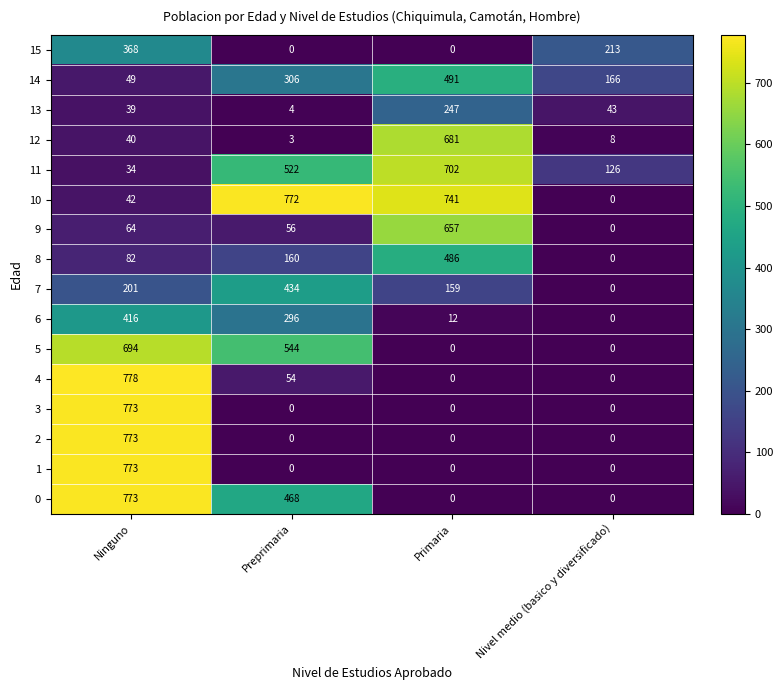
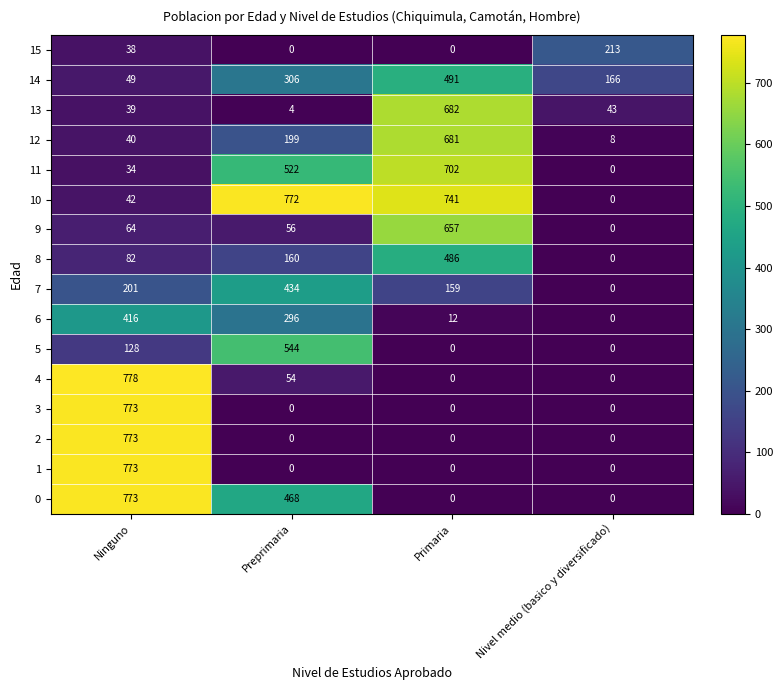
  {
    "15": {
-     "Ninguno": 368,
+     "Ninguno": 38,
      "Preprimaria": 0,
      "Primaria": 0,
      "Nivel medio (basico y diversificado)": 213
    },
    "14": {
      "Ninguno": 49,
      "Preprimaria": 306,
      "Primaria": 491,
      "Nivel medio (basico y diversificado)": 166
    },
    "13": {
      "Ninguno": 39,
      "Preprimaria": 4,
-     "Primaria": 247,
+     "Primaria": 682,
      "Nivel medio (basico y diversificado)": 43
    },
    "12": {
      "Ninguno": 40,
-     "Preprimaria": 3,
+     "Preprimaria": 199,
      "Primaria": 681,
      "Nivel medio (basico y diversificado)": 8
    },
    "11": {
      "Ninguno": 34,
      "Preprimaria": 522,
      "Primaria": 702,
-     "Nivel medio (basico y diversificado)": 126
+     "Nivel medio (basico y diversificado)": 0
    },
    "10": {
      "Ninguno": 42,
      "Preprimaria": 772,
      "Primaria": 741,
      "Nivel medio (basico y diversificado)": 0
    },
    "9": {
      "Ninguno": 64,
      "Preprimaria": 56,
      "Primaria": 657,
      "Nivel medio (basico y diversificado)": 0
    },
    "8": {
      "Ninguno": 82,
      "Preprimaria": 160,
      "Primaria": 486,
      "Nivel medio (basico y diversificado)": 0
    },
    "7": {
      "Ninguno": 201,
      "Preprimaria": 434,
      "Primaria": 159,
      "Nivel medio (basico y diversificado)": 0
    },
    "6": {
      "Ninguno": 416,
      "Preprimaria": 296,
      "Primaria": 12,
      "Nivel medio (basico y diversificado)": 0
    },
    "5": {
-     "Ninguno": 694,
+     "Ninguno": 128,
      "Preprimaria": 544,
      "Primaria": 0,
      "Nivel medio (basico y diversificado)": 0
    },
    "4": {
      "Ninguno": 778,
      "Preprimaria": 54,
      "Primaria": 0,
      "Nivel medio (basico y diversificado)": 0
    },
    "3": {
      "Ninguno": 773,
      "Preprimaria": 0,
      "Primaria": 0,
      "Nivel medio (basico y diversificado)": 0
    },
    "2": {
      "Ninguno": 773,
      "Preprimaria": 0,
      "Primaria": 0,
      "Nivel medio (basico y diversificado)": 0
    },
    "1": {
      "Ninguno": 773,
      "Preprimaria": 0,
      "Primaria": 0,
      "Nivel medio (basico y diversificado)": 0
    },
    "0": {
      "Ninguno": 773,
      "Preprimaria": 468,
      "Primaria": 0,
      "Nivel medio (basico y diversificado)": 0
    }
  }
